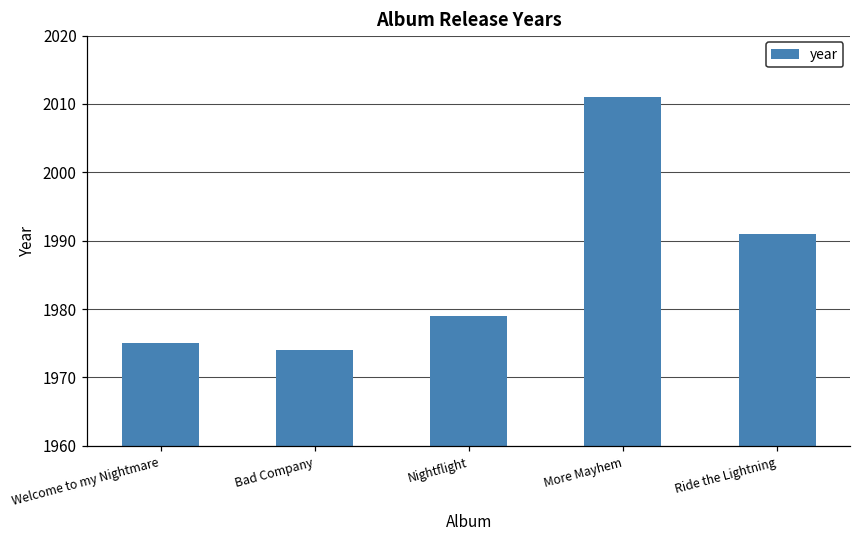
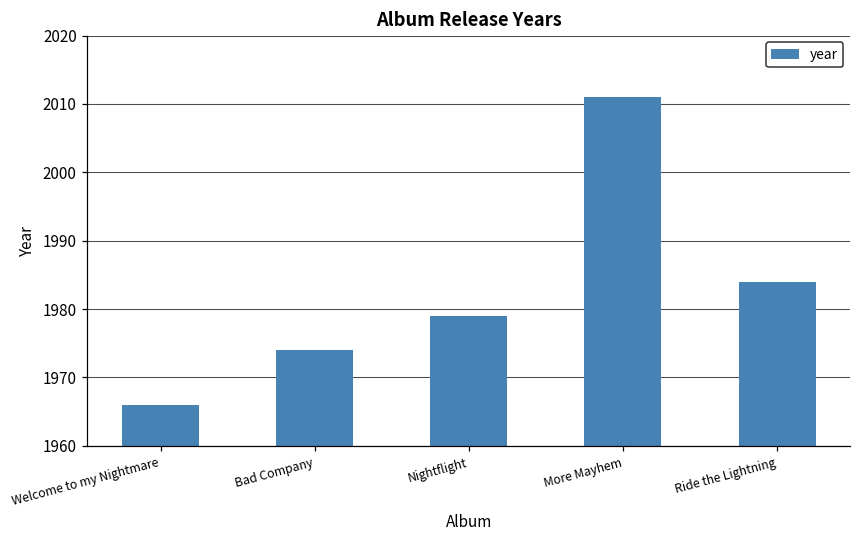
  {
-   "Welcome to my Nightmare": 1975,
+   "Welcome to my Nightmare": 1966,
    "Bad Company": 1974,
    "Nightflight": 1979,
    "More Mayhem": 2011,
-   "Ride the Lightning": 1991
+   "Ride the Lightning": 1984
  }
